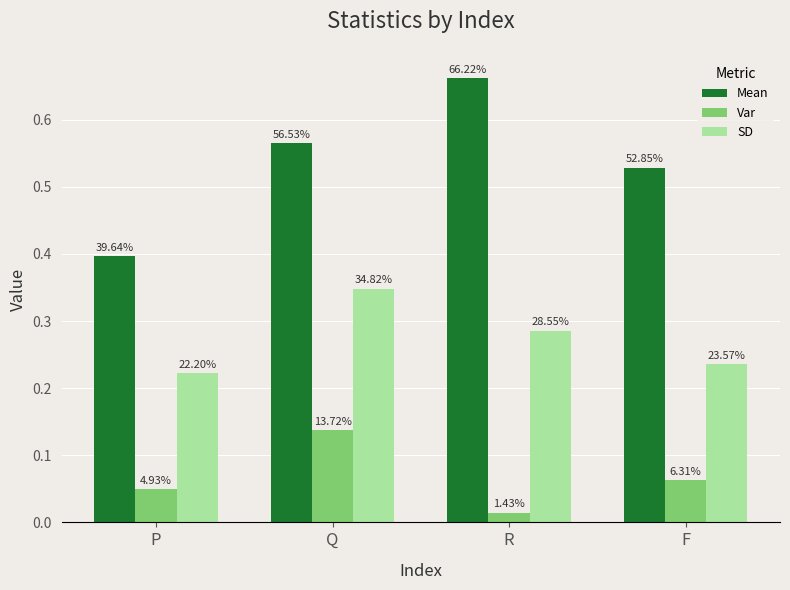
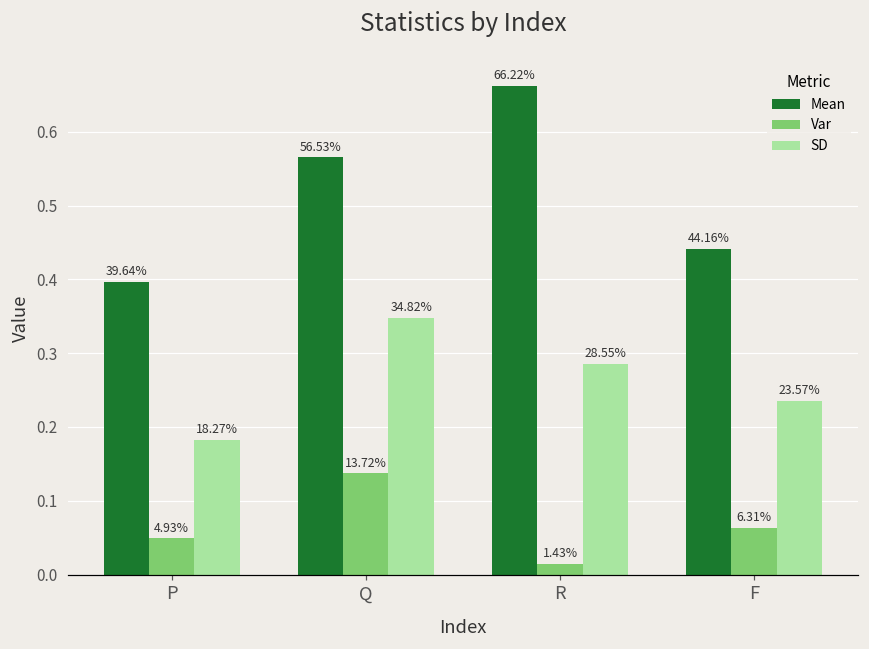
  {
    "Mean": {
      "P": "39.64%",
      "Q": "56.53%",
      "R": "66.22%",
-     "F": "52.85%"
+     "F": "44.16%"
    },
    "Var": {
      "P": "4.93%",
      "Q": "13.72%",
      "R": "1.43%",
      "F": "6.31%"
    },
    "SD": {
-     "P": "22.20%",
+     "P": "18.27%",
      "Q": "34.82%",
      "R": "28.55%",
      "F": "23.57%"
    }
  }
